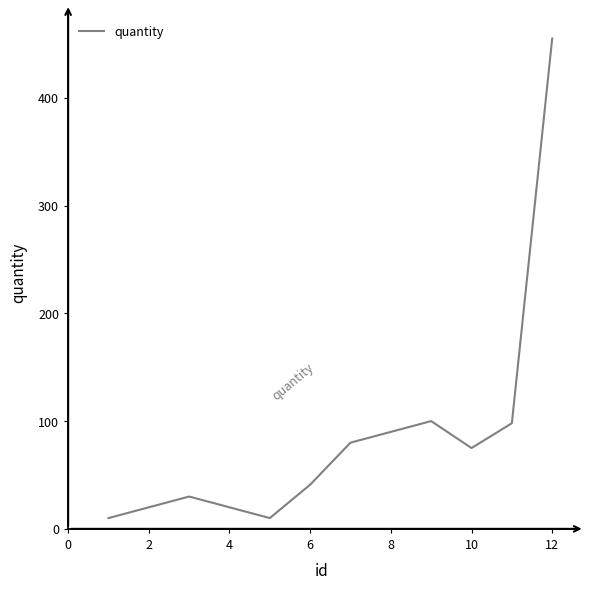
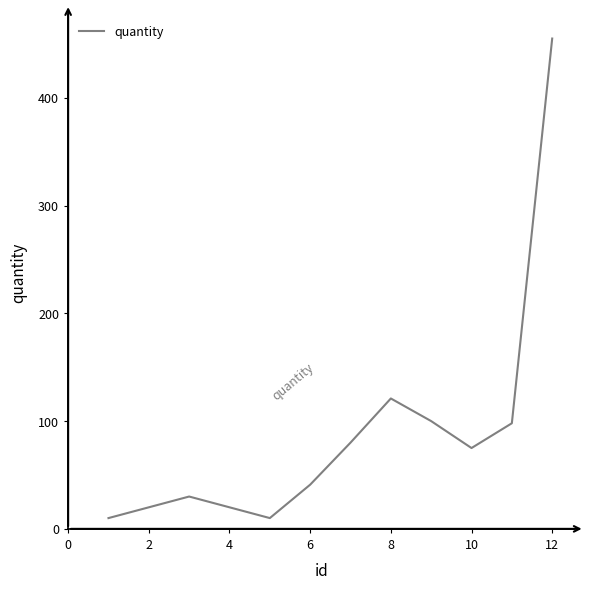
  {
    "2": 20,
    "4": 20,
    "6": 41,
-   "8": 90,
+   "8": 121,
    "10": 75,
    "12": 455
  }
